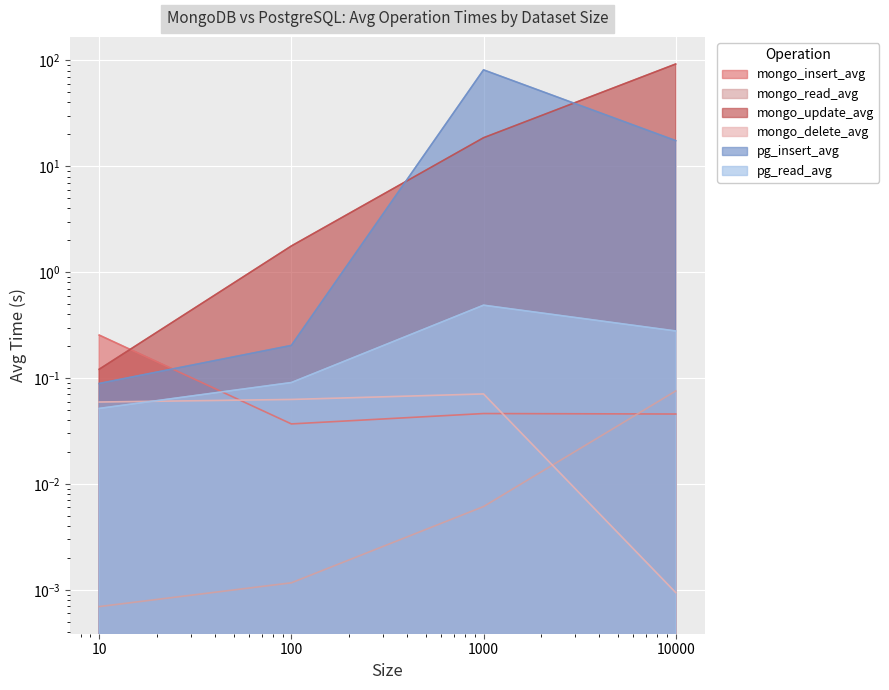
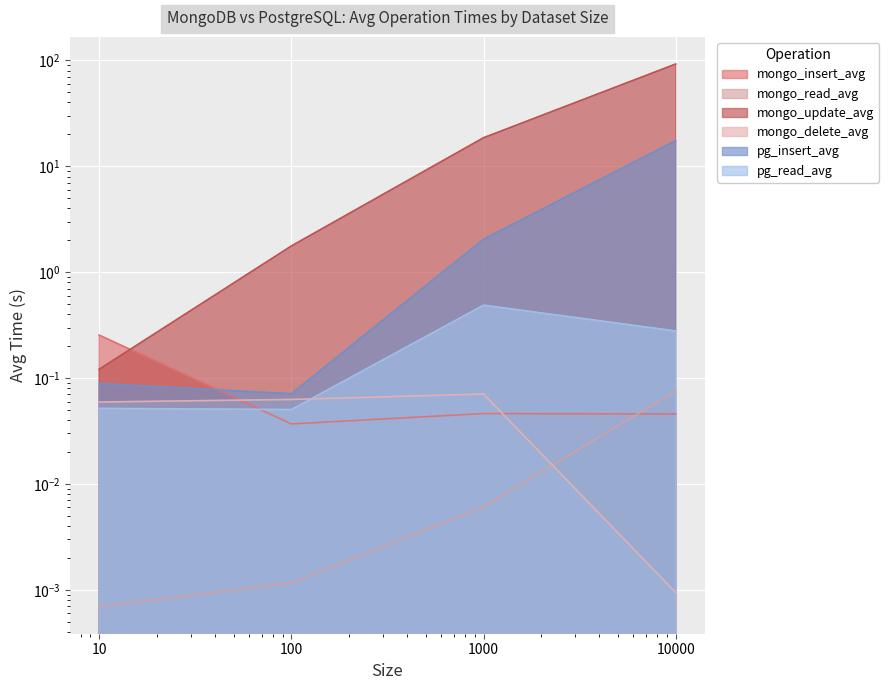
  {
    "pg_insert_avg": {
      "10": 0.09,
-     "100": 0.20,
-     "1000": 80,
+     "100": 0.07,
+     "1000": 2.0,
      "10000": 17
    },
    "pg_read_avg": {
      "10": 0.05,
-     "100": 0.09,
+     "100": 0.05,
      "1000": 0.5,
      "10000": 0.28
    }
  }
